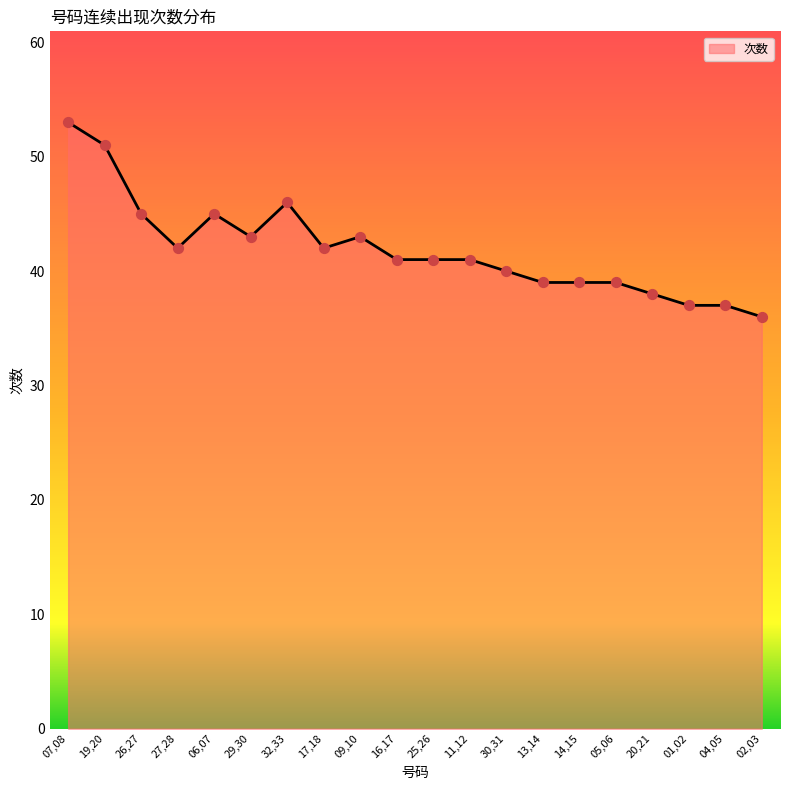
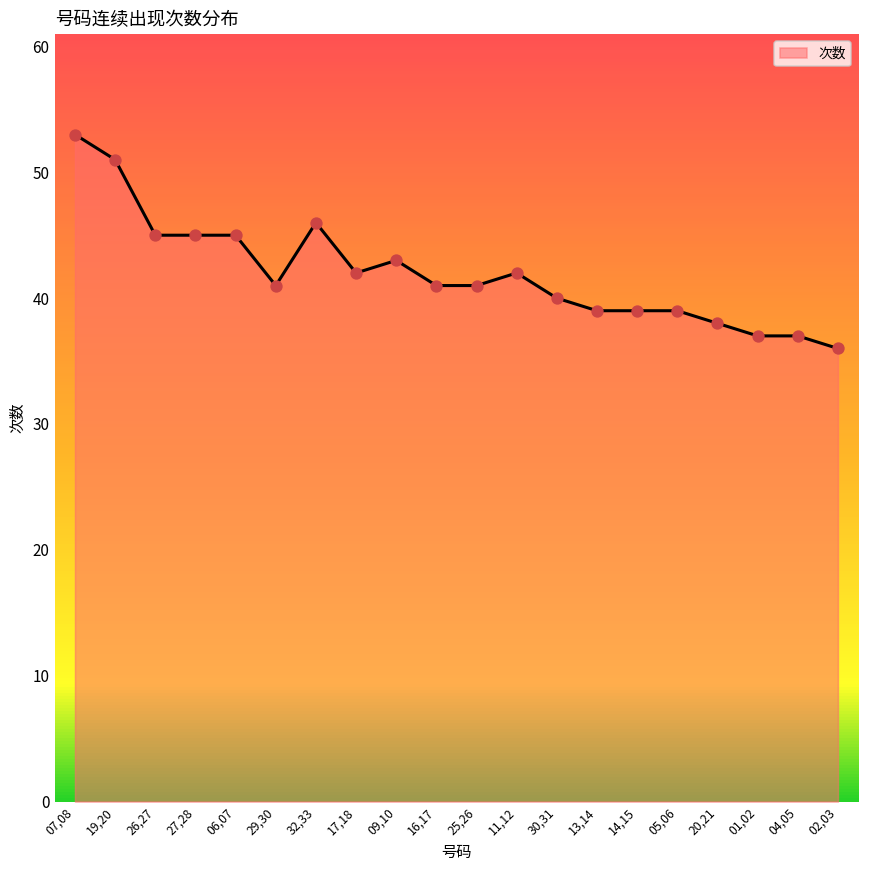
  {
    "07,08": 53,
    "19,20": 51,
    "26,27": 45,
-   "27,28": 42,
+   "27,28": 45,
    "06,07": 45,
-   "29,30": 43,
+   "29,30": 41,
    "32,33": 46,
    "17,18": 42,
    "09,10": 43,
    "16,17": 41,
    "25,26": 41,
-   "11,12": 41,
+   "11,12": 42,
    "30,31": 40,
    "13,14": 39,
    "14,15": 39,
    "05,06": 39,
    "20,21": 38,
    "01,02": 37,
    "04,05": 37,
    "02,03": 36
  }
